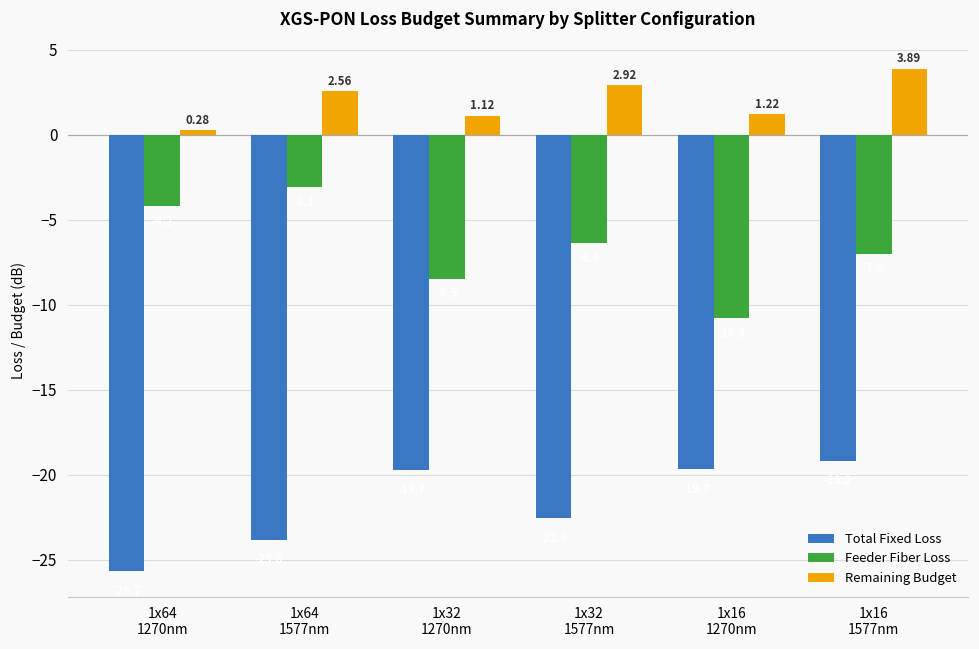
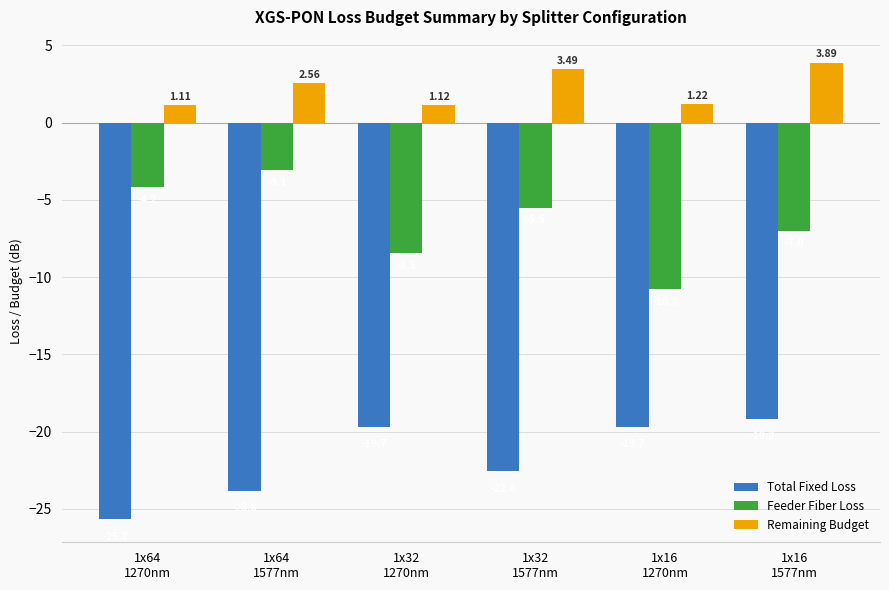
  {
    "Total Fixed Loss": {
      "1x64 1270nm": -25.7,
      "1x64 1577nm": -23.8,
      "1x32 1270nm": -19.7,
      "1x32 1577nm": -22.6,
      "1x16 1270nm": -19.7,
      "1x16 1577nm": -19.2
    },
    "Feeder Fiber Loss": {
      "1x64 1270nm": -4.2,
      "1x64 1577nm": -3.1,
      "1x32 1270nm": -8.5,
-     "1x32 1577nm": -6.4,
+     "1x32 1577nm": -5.5,
      "1x16 1270nm": -10.8,
      "1x16 1577nm": -7.0
    },
    "Remaining Budget": {
-     "1x64 1270nm": 0.28,
+     "1x64 1270nm": 1.11,
      "1x64 1577nm": 2.56,
      "1x32 1270nm": 1.12,
-     "1x32 1577nm": 2.92,
+     "1x32 1577nm": 3.49,
      "1x16 1270nm": 1.22,
      "1x16 1577nm": 3.89
    }
  }
